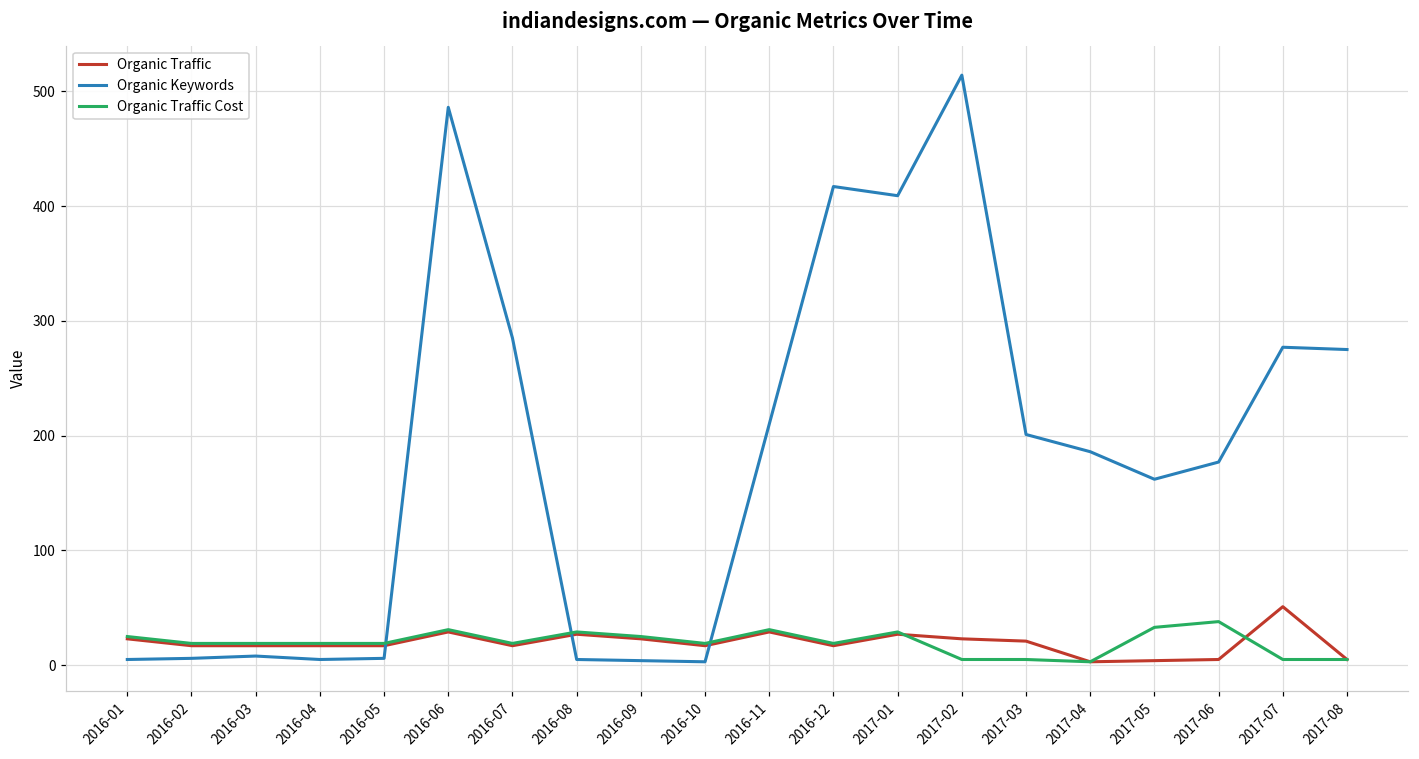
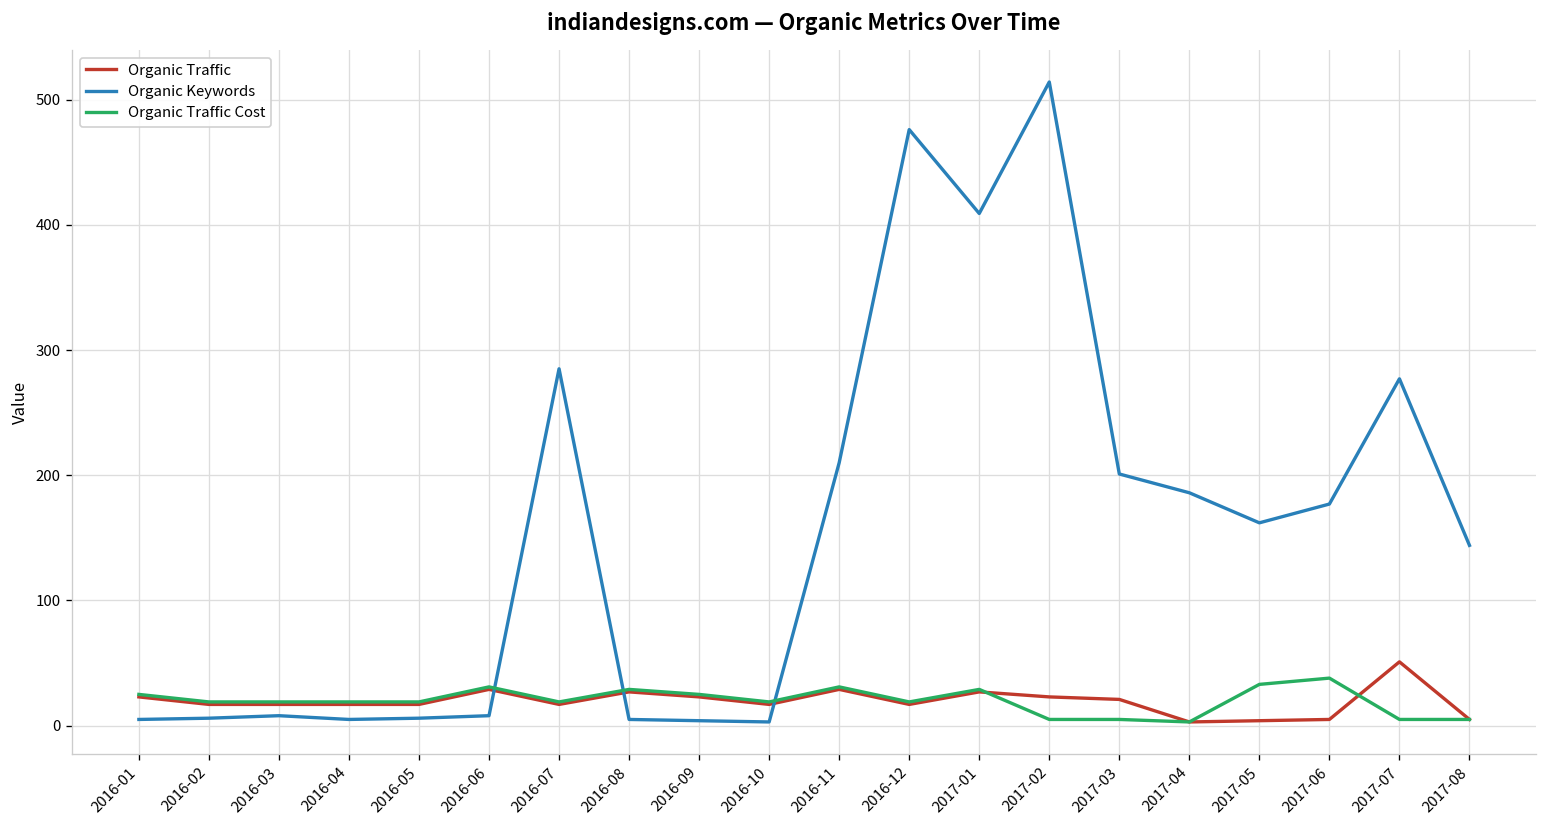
  {
    "Organic Traffic": {
      "2017-02": 23,
      "2017-03": 21,
      "2017-05": 4,
      "2017-06": 5,
      "2017-07": 51
    },
    "Organic Keywords": {
      "2016-01": 5,
      "2016-02": 6,
      "2016-03": 8,
      "2016-04": 5,
      "2016-05": 6,
-     "2016-06": 486,
+     "2016-06": 8,
      "2016-07": 285,
      "2016-08": 5,
      "2016-09": 4,
      "2016-10": 3,
      "2016-11": 210,
-     "2016-12": 417,
+     "2016-12": 476,
      "2017-01": 409,
      "2017-02": 514,
      "2017-03": 201,
      "2017-04": 186,
      "2017-05": 162,
      "2017-06": 177,
      "2017-07": 277,
-     "2017-08": 275
+     "2017-08": 144
    },
    "Organic Traffic Cost": {
      "2017-02": 5,
      "2017-03": 5,
      "2017-05": 33,
      "2017-06": 38,
      "2017-07": 5
    }
  }
